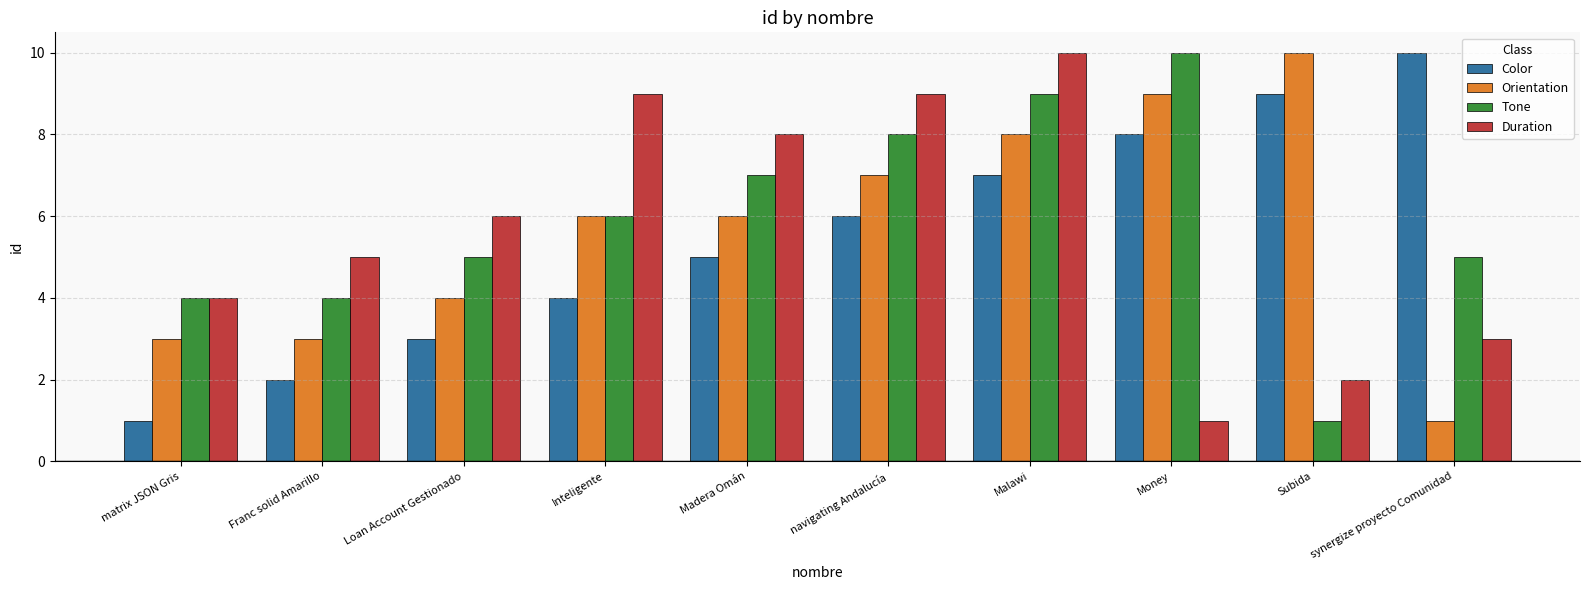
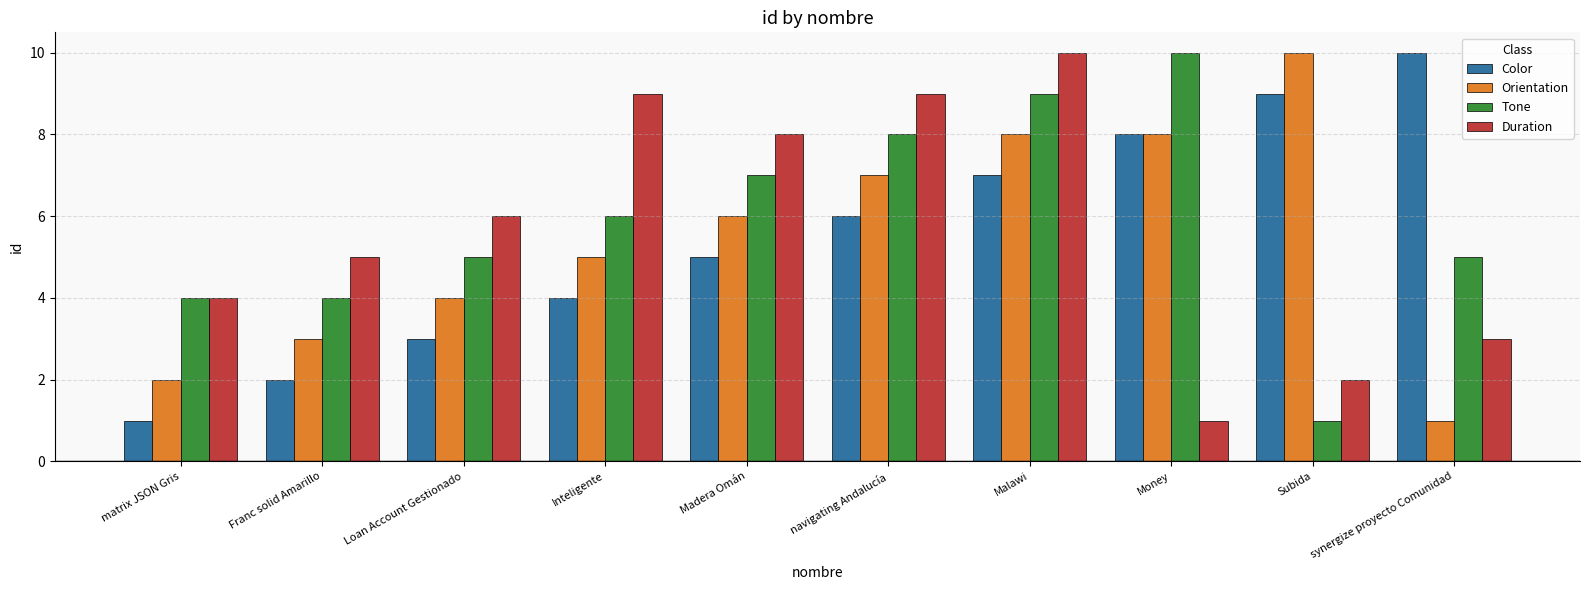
  {
    "Color": {
      "matrix JSON Gris": 1,
      "Franc solid Amarillo": 2,
      "Loan Account Gestionado": 3,
      "Inteligente": 4,
      "Madera Omán": 5,
      "navigating Andalucía": 6,
      "Malawi": 7,
      "Money": 8,
      "Subida": 9,
      "synergize proyecto Comunidad": 10
    },
    "Orientation": {
-     "matrix JSON Gris": 3,
+     "matrix JSON Gris": 2,
      "Franc solid Amarillo": 3,
      "Loan Account Gestionado": 4,
-     "Inteligente": 6,
+     "Inteligente": 5,
      "Madera Omán": 6,
      "navigating Andalucía": 7,
      "Malawi": 8,
-     "Money": 9,
+     "Money": 8,
      "Subida": 10,
      "synergize proyecto Comunidad": 1
    },
    "Tone": {
      "matrix JSON Gris": 4,
      "Franc solid Amarillo": 4,
      "Loan Account Gestionado": 5,
      "Inteligente": 6,
      "Madera Omán": 7,
      "navigating Andalucía": 8,
      "Malawi": 9,
      "Money": 10,
      "Subida": 1,
      "synergize proyecto Comunidad": 5
    },
    "Duration": {
      "matrix JSON Gris": 4,
      "Franc solid Amarillo": 5,
      "Loan Account Gestionado": 6,
      "Inteligente": 9,
      "Madera Omán": 8,
      "navigating Andalucía": 9,
      "Malawi": 10,
      "Money": 1,
      "Subida": 2,
      "synergize proyecto Comunidad": 3
    }
  }
